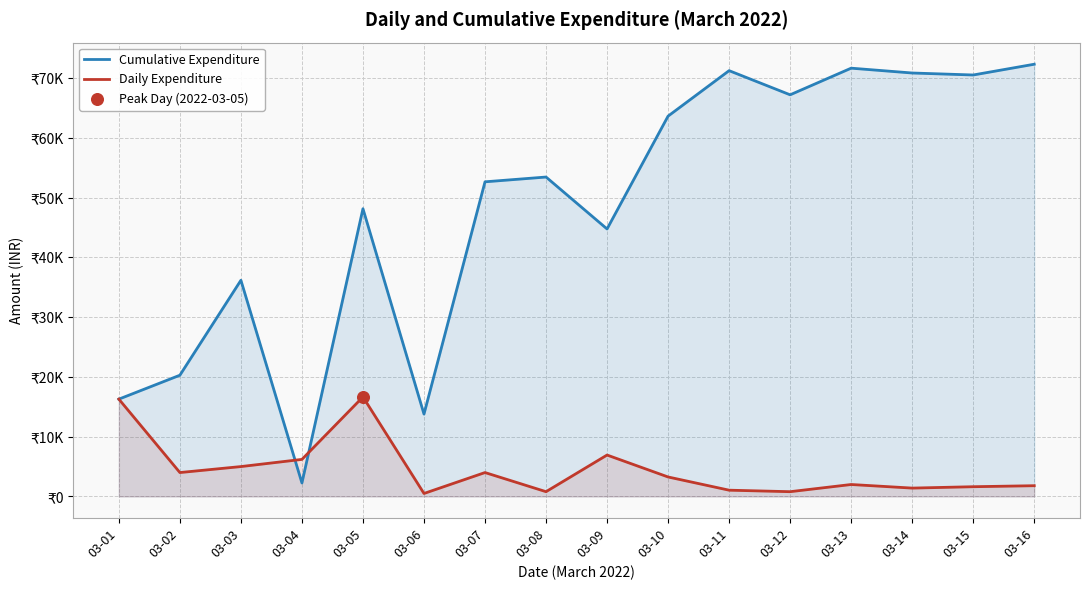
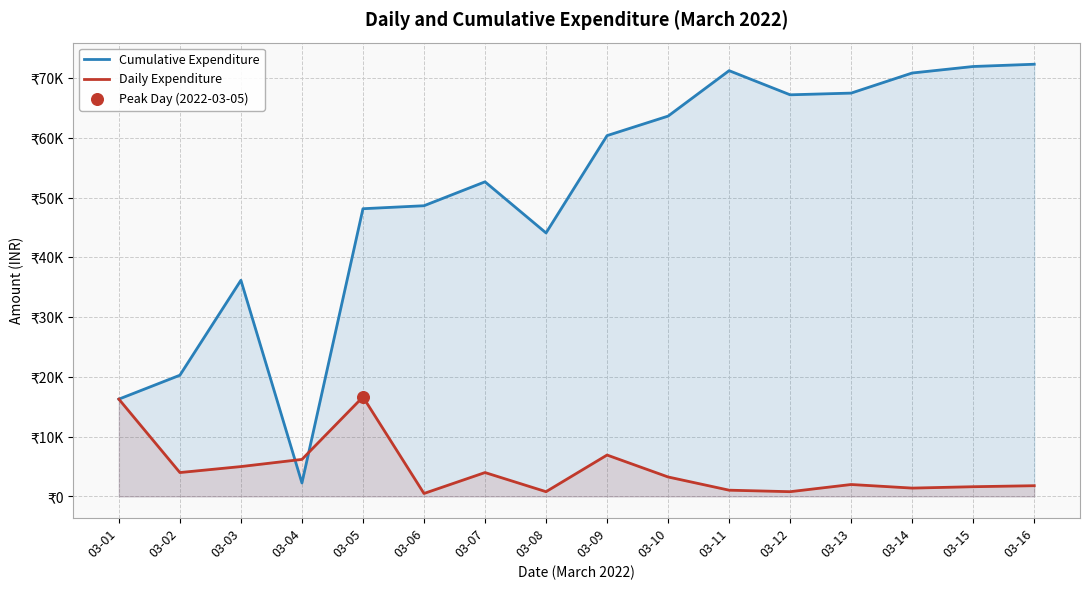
  {
    "Cumulative Expenditure": {
      "03-02": "₹20000",
      "03-03": "₹36000",
      "03-04": "₹2000",
      "03-05": "₹48000",
-     "03-06": "₹14000",
+     "03-06": "₹49000",
      "03-07": "₹53000",
-     "03-08": "₹53000",
-     "03-09": "₹45000",
+     "03-08": "₹44000",
+     "03-09": "₹60000",
      "03-10": "₹64000",
      "03-11": "₹71000",
      "03-12": "₹67000",
-     "03-13": "₹72000",
+     "03-13": "₹67000",
      "03-14": "₹71000",
-     "03-15": "₹70000",
+     "03-15": "₹72000",
      "03-16": "₹72000"
    }
  }
